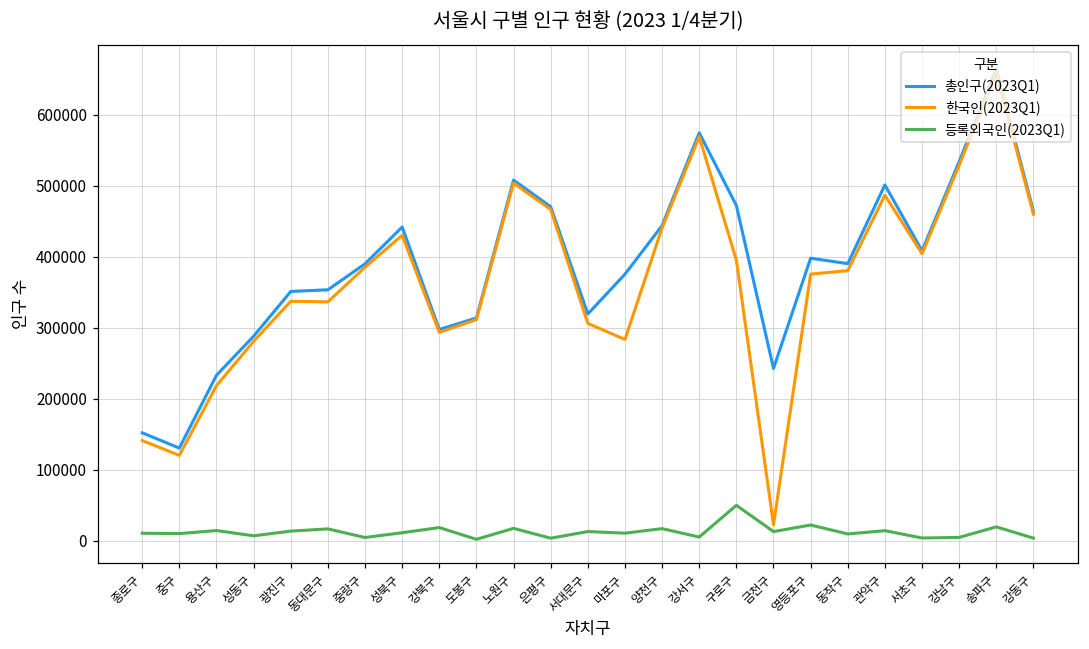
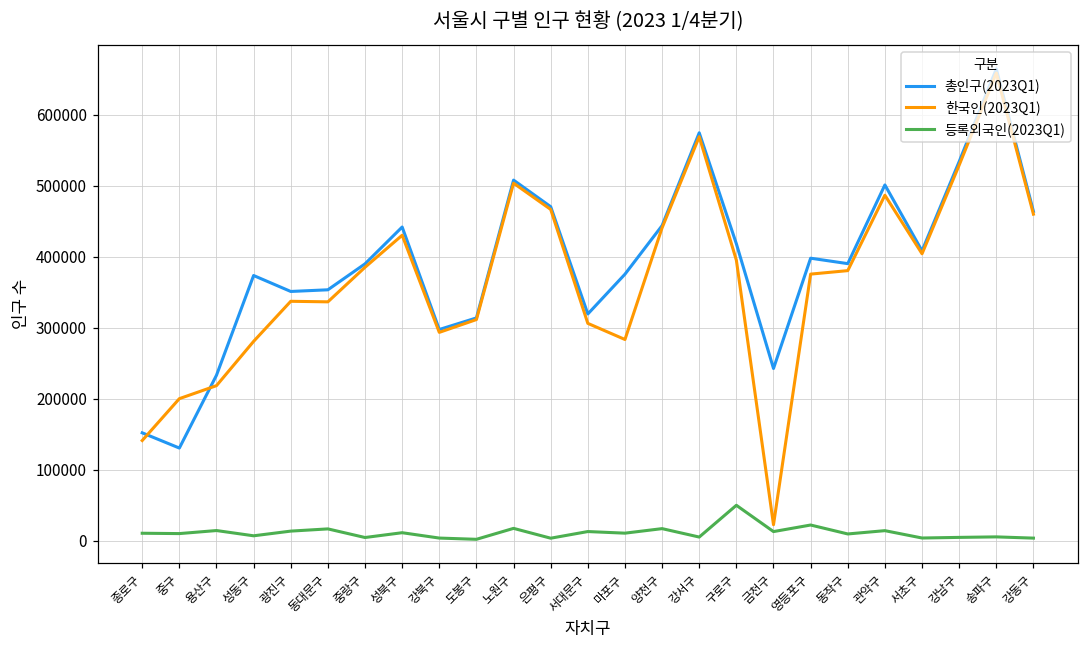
  {
    "총인구(2023Q1)": {
      "종로구": 150000,
      "중구": 130000,
      "용산구": 230000,
-     "성동구": 290000,
+     "성동구": 370000,
      "광진구": 350000,
      "동대문구": 350000,
      "중랑구": 390000,
      "성북구": 440000,
      "강북구": 300000,
      "노원구": 510000,
      "서대문구": 320000,
      "마포구": 380000,
      "강서구": 570000,
-     "구로구": 470000,
+     "구로구": 420000,
      "금천구": 240000,
      "영등포구": 400000,
      "동작구": 390000,
      "관악구": 500000,
      "서초구": 410000,
      "강남구": 530000,
      "강동구": 460000
    },
    "한국인(2023Q1)": {
      "종로구": 140000,
-     "중구": 120000,
+     "중구": 200000,
      "용산구": 220000,
      "성동구": 280000,
      "광진구": 340000,
      "동대문구": 340000,
      "중랑구": 390000,
      "성북구": 430000,
      "강북구": 290000,
      "노원구": 500000,
      "서대문구": 310000,
      "마포구": 280000,
      "강서구": 570000,
      "구로구": 400000,
      "금천구": 20000,
      "영등포구": 380000,
      "동작구": 380000,
      "관악구": 490000,
      "서초구": 400000,
      "강남구": 530000,
      "강동구": 460000
    },
    "등록외국인(2023Q1)": {
      "종로구": 10000,
      "중구": 10000,
      "용산구": 10000,
      "성동구": 10000,
      "광진구": 10000,
      "동대문구": 20000,
      "중랑구": 0,
      "성북구": 10000,
-     "강북구": 20000,
+     "강북구": 0,
      "도봉구": 0,
      "노원구": 20000,
      "은평구": 0,
      "서대문구": 10000,
      "마포구": 10000,
      "양천구": 20000,
      "강서구": 10000,
      "구로구": 50000,
      "금천구": 10000,
      "영등포구": 20000,
      "동작구": 10000,
      "관악구": 10000,
      "서초구": 0,
      "강남구": 10000,
-     "송파구": 20000,
+     "송파구": 10000,
      "강동구": 0
    }
  }
